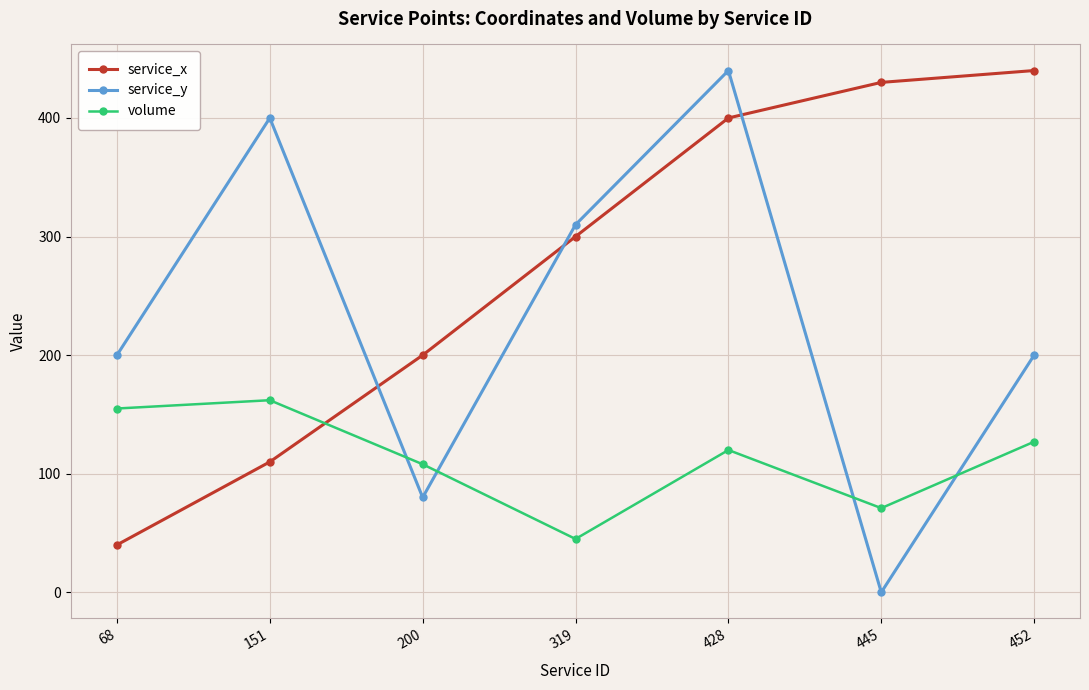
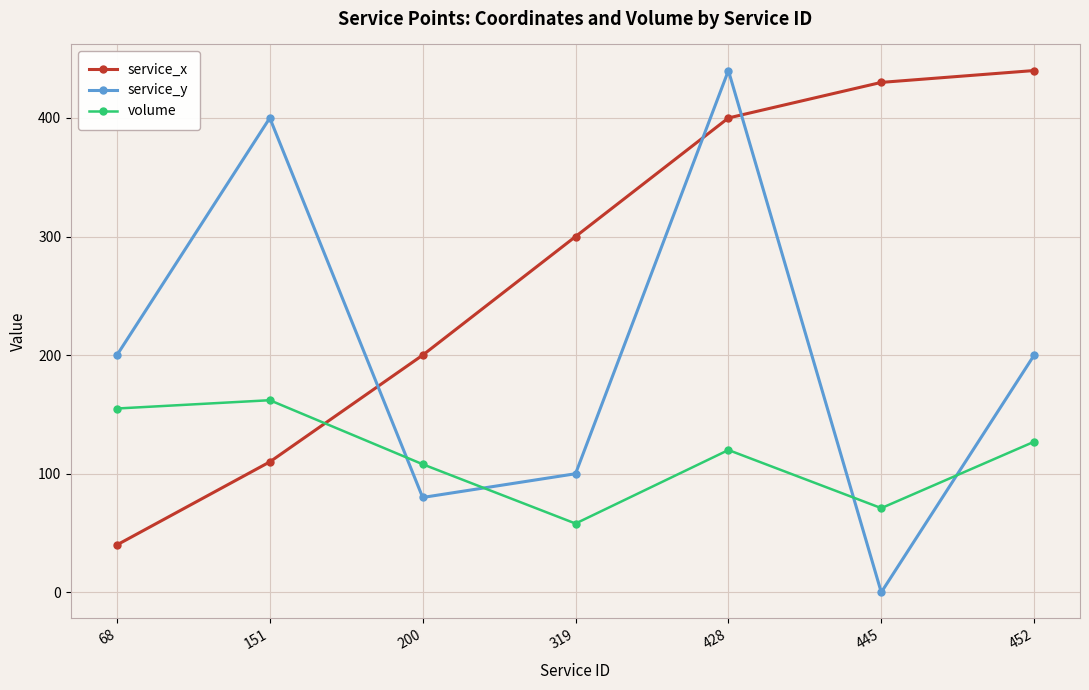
  {
    "service_x": {
      "68": 40,
      "151": 110,
      "200": 200,
      "319": 300,
      "428": 400,
      "445": 430,
      "452": 440
    },
    "service_y": {
      "68": 200,
      "151": 400,
      "200": 80,
-     "319": 310,
+     "319": 100,
      "428": 440,
      "445": 0,
      "452": 200
    },
    "volume": {
      "68": 155,
      "151": 162,
      "200": 108,
-     "319": 45,
+     "319": 58,
      "428": 120,
      "445": 71,
      "452": 127
    }
  }
